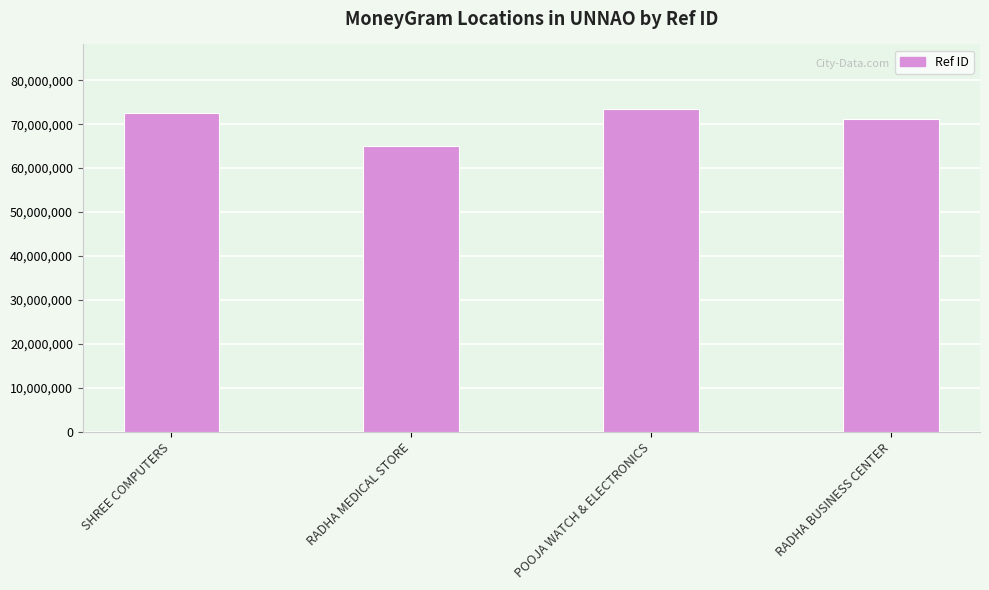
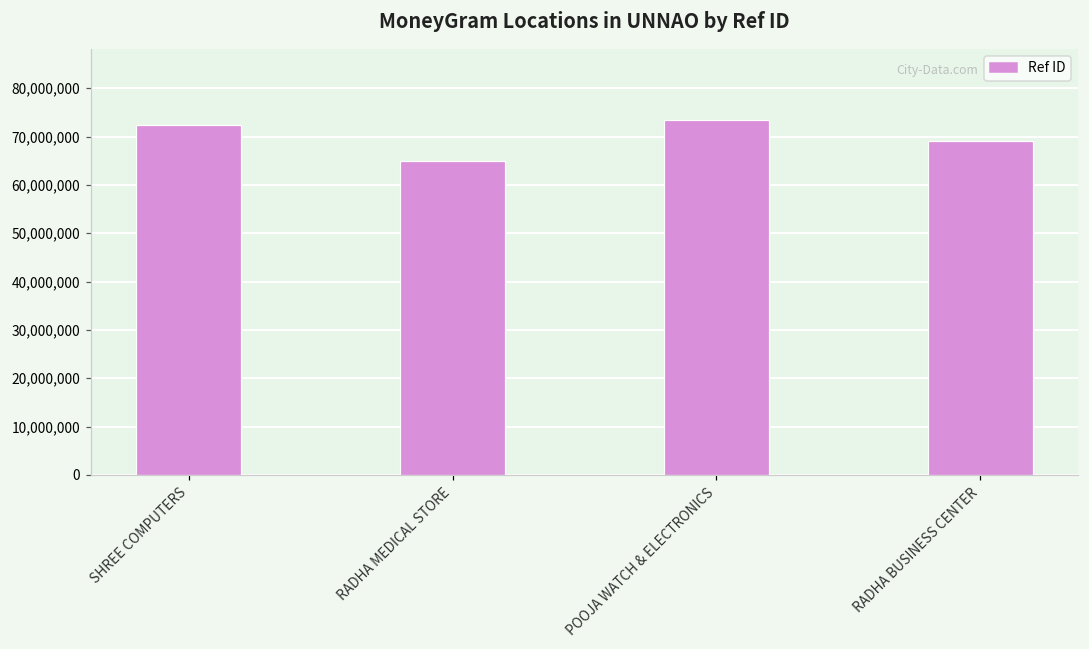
  {
    "SHREE COMPUTERS": "72,000,000",
    "RADHA MEDICAL STORE": "65,000,000",
    "POOJA WATCH & ELECTRONICS": "73,000,000",
-   "RADHA BUSINESS CENTER": "71,000,000"
+   "RADHA BUSINESS CENTER": "69,000,000"
  }
